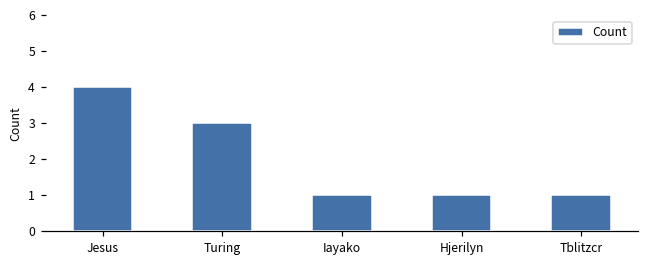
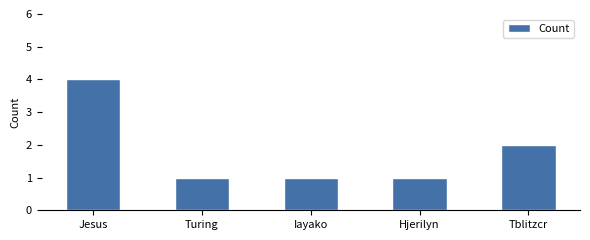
  {
    "Jesus": 4,
-   "Turing": 3,
+   "Turing": 1,
    "Iayako": 1,
    "Hjerilyn": 1,
-   "Tblitzcr": 1
+   "Tblitzcr": 2
  }
